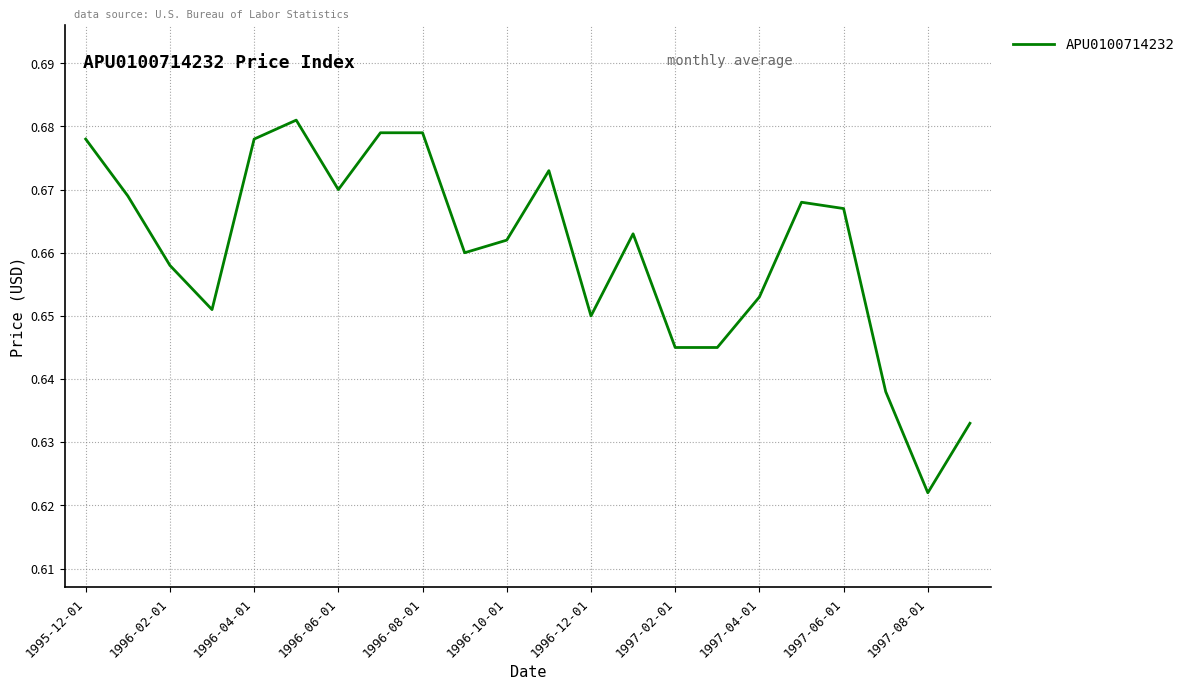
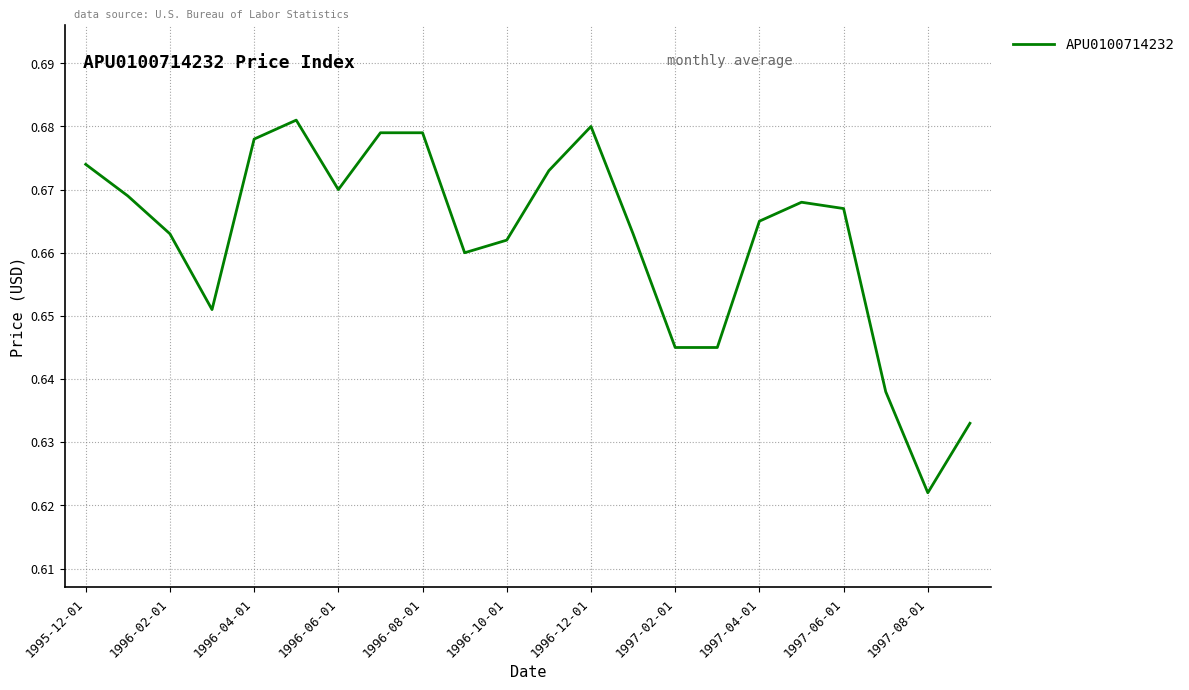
  {
-   "1995-12-01": 0.678,
-   "1996-02-01": 0.658,
+   "1995-12-01": 0.674,
+   "1996-02-01": 0.663,
    "1996-04-01": 0.678,
    "1996-06-01": 0.670,
    "1996-08-01": 0.679,
    "1996-10-01": 0.662,
-   "1996-12-01": 0.65,
+   "1996-12-01": 0.68,
    "1997-02-01": 0.645,
-   "1997-04-01": 0.653,
+   "1997-04-01": 0.665,
    "1997-06-01": 0.667,
    "1997-08-01": 0.622
  }
